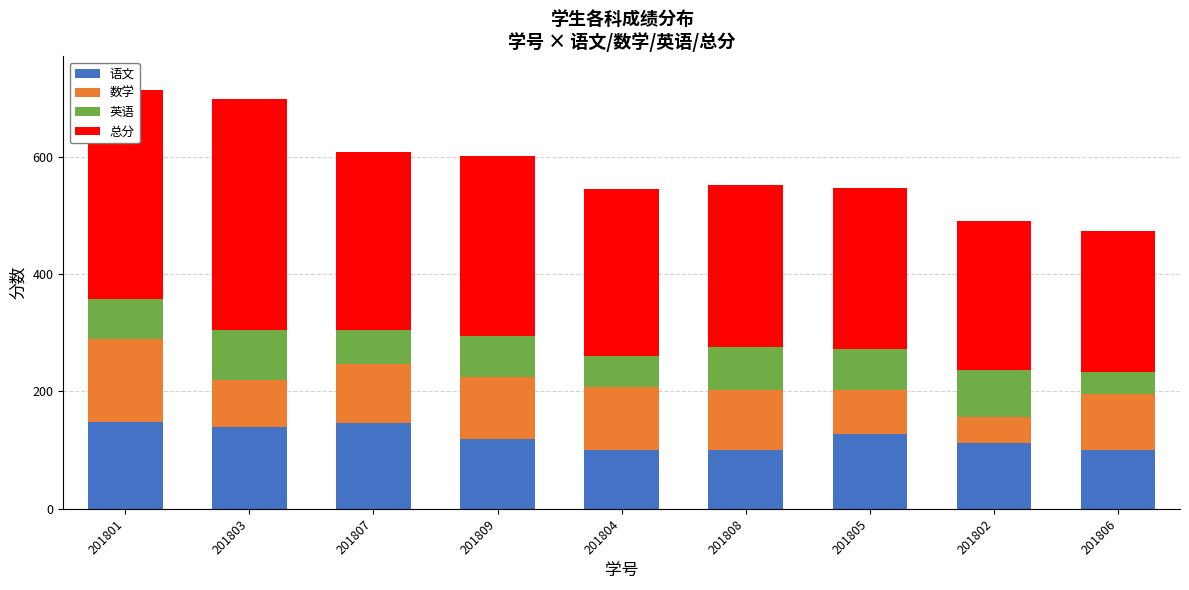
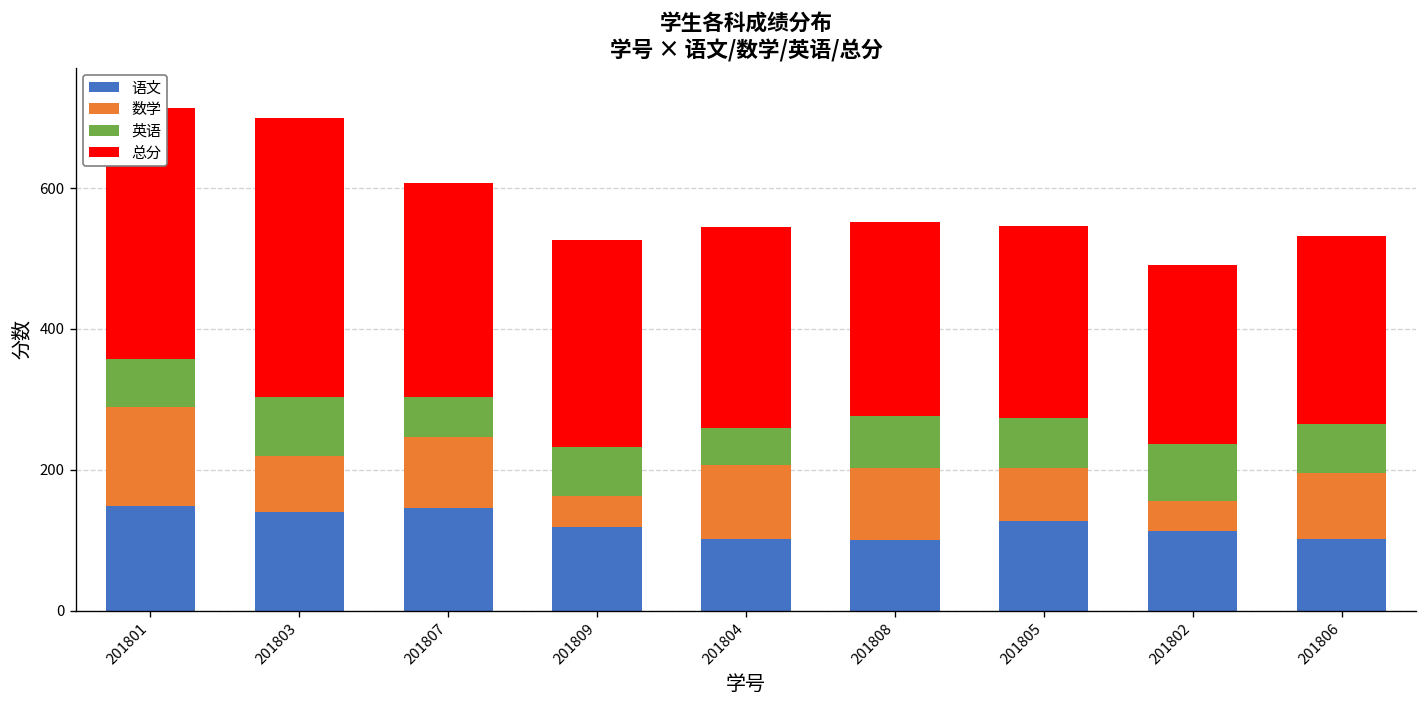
  {
    "语文": {
      "201801": 150,
      "201803": 140,
      "201807": 150,
      "201809": 120,
      "201804": 100,
      "201808": 100,
      "201805": 130,
      "201802": 110,
      "201806": 100
    },
    "数学": {
      "201801": 140,
      "201803": 80,
      "201807": 100,
-     "201809": 110,
+     "201809": 40,
      "201804": 110,
      "201808": 100,
      "201805": 80,
      "201802": 40,
      "201806": 90
    },
    "英语": {
      "201801": 70,
      "201803": 90,
      "201807": 60,
      "201809": 70,
      "201804": 50,
      "201808": 70,
      "201805": 70,
      "201802": 80,
-     "201806": 40
+     "201806": 70
    },
    "总分": {
      "201803": 400,
      "201807": 300,
-     "201809": 310,
+     "201809": 290,
      "201804": 290,
      "201808": 280,
      "201805": 270,
      "201802": 260,
-     "201806": 240
+     "201806": 270
    }
  }
